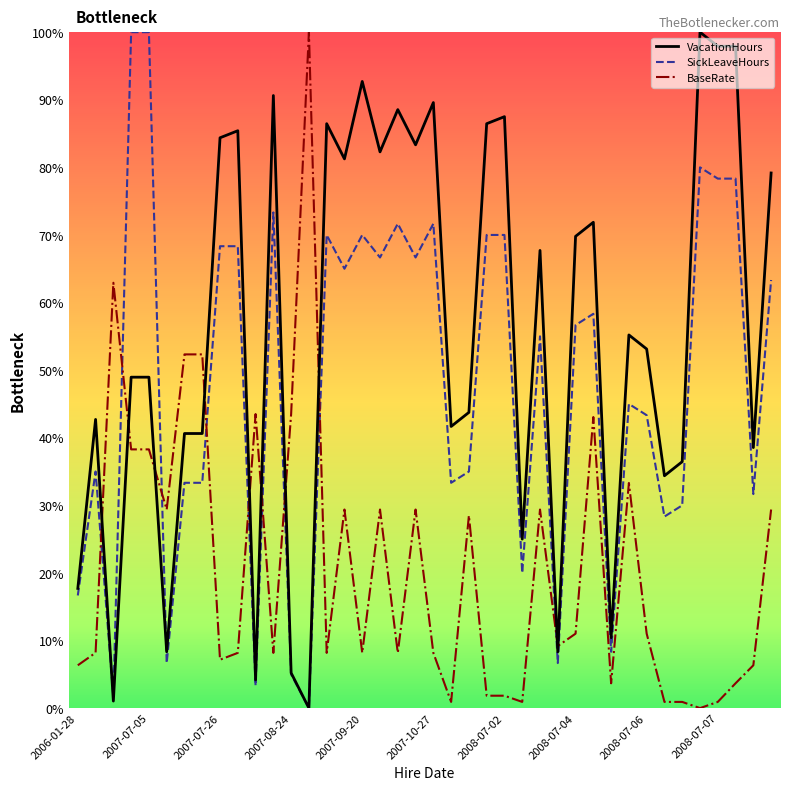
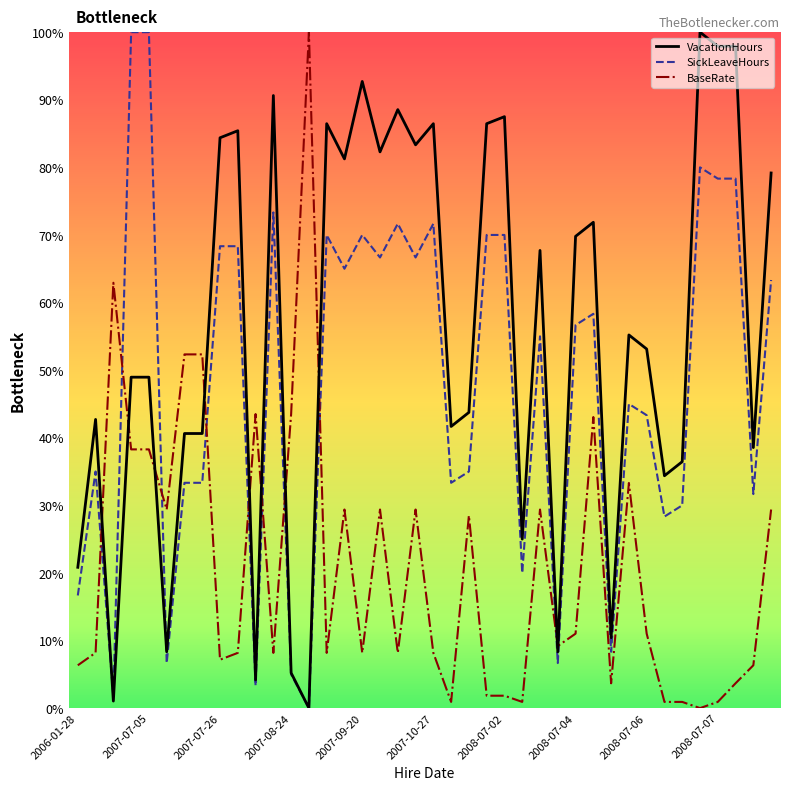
  {
    "VacationHours": {
-     "2006-01-28": "18%",
+     "2006-01-28": "21%",
      "2007-07-26": "84%",
      "2007-09-20": "93%",
-     "2007-10-27": "90%"
+     "2007-10-27": "86%"
    },
    "SickLeaveHours": {
      "2006-01-28": "17%",
      "2007-07-26": "68%",
      "2007-09-20": "70%",
      "2007-10-27": "72%"
    },
    "BaseRate": {
      "2006-01-28": "6%",
      "2007-07-26": "7%",
      "2007-08-24": "44%",
      "2007-09-20": "8%",
      "2007-10-27": "8%"
    }
  }
